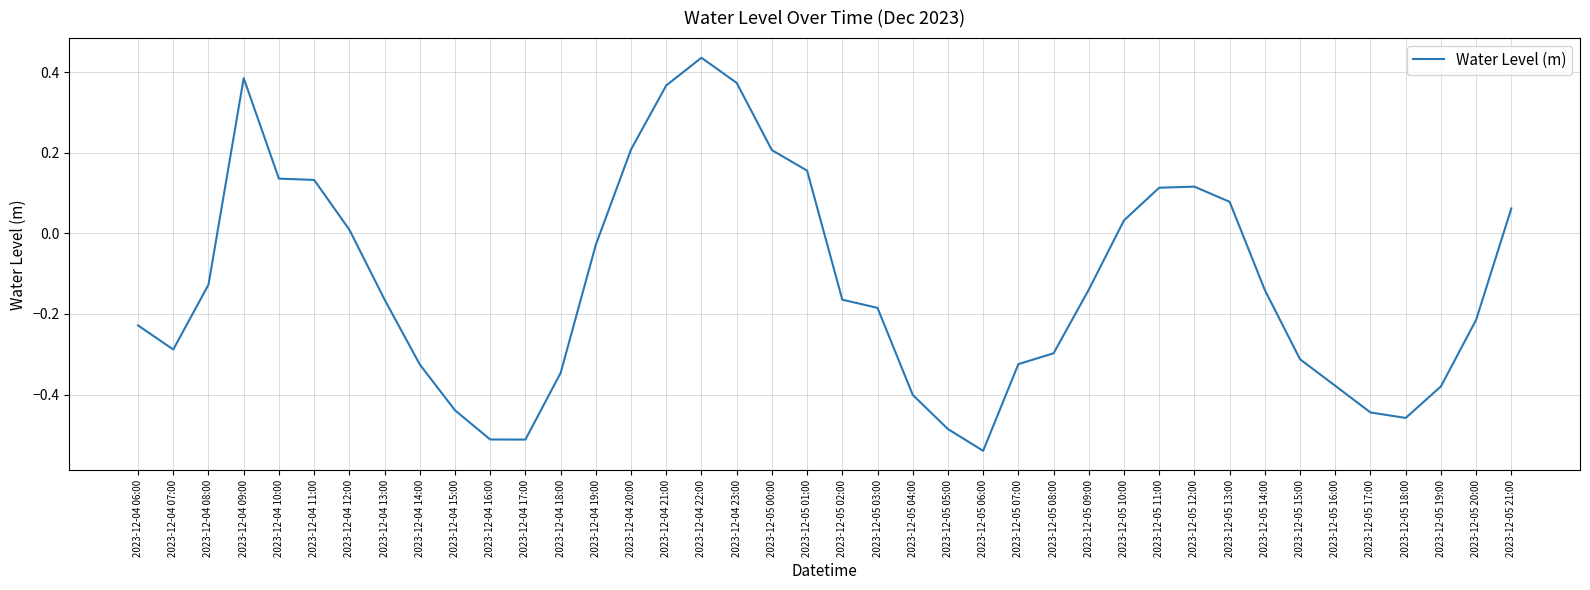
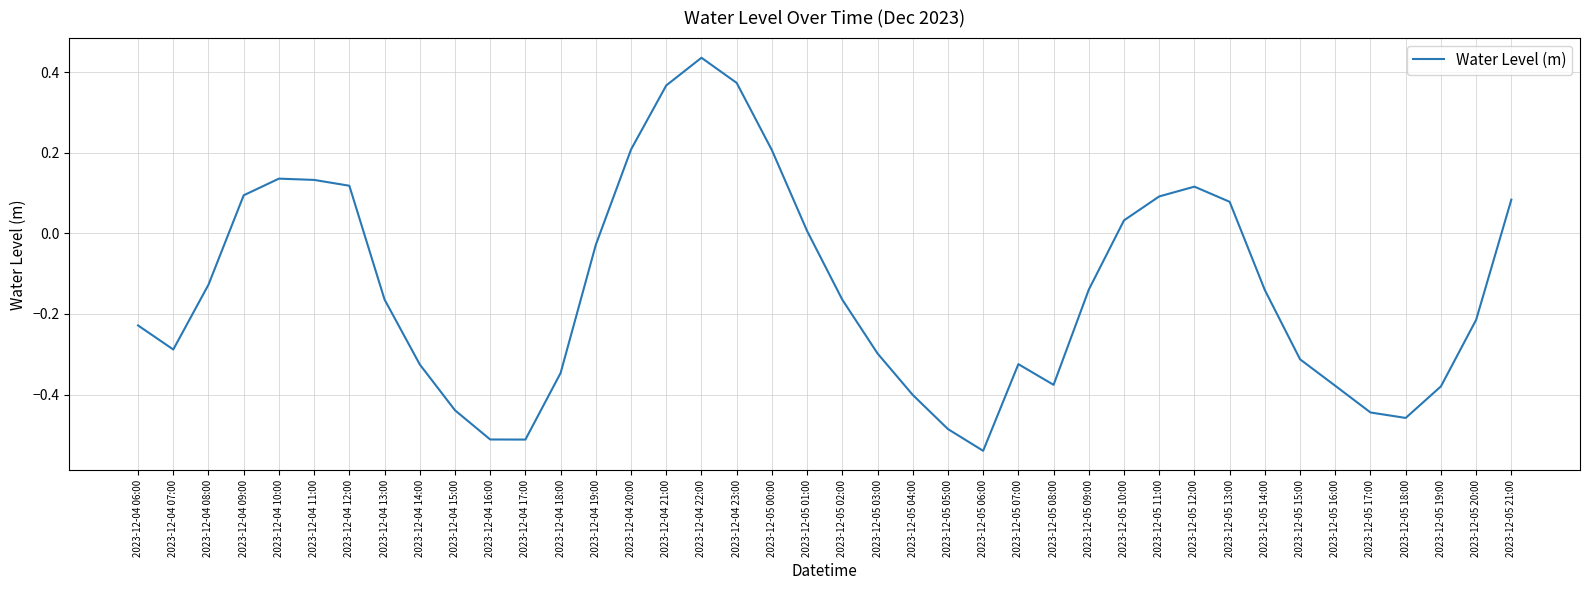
  {
    "2023-12-04 06:00": -0.23,
    "2023-12-04 07:00": -0.29,
    "2023-12-04 08:00": -0.13,
-   "2023-12-04 09:00": 0.38,
+   "2023-12-04 09:00": 0.09,
    "2023-12-04 10:00": 0.14,
    "2023-12-04 11:00": 0.13,
-   "2023-12-04 12:00": 0.01,
+   "2023-12-04 12:00": 0.12,
    "2023-12-04 13:00": -0.16,
    "2023-12-04 14:00": -0.33,
    "2023-12-04 15:00": -0.44,
    "2023-12-04 16:00": -0.51,
    "2023-12-04 17:00": -0.51,
    "2023-12-04 18:00": -0.35,
    "2023-12-04 19:00": -0.03,
    "2023-12-04 20:00": 0.21,
    "2023-12-04 21:00": 0.37,
    "2023-12-04 22:00": 0.44,
    "2023-12-04 23:00": 0.37,
    "2023-12-05 00:00": 0.21,
-   "2023-12-05 01:00": 0.16,
+   "2023-12-05 01:00": 0.01,
    "2023-12-05 02:00": -0.16,
-   "2023-12-05 03:00": -0.18,
+   "2023-12-05 03:00": -0.30,
    "2023-12-05 04:00": -0.40,
    "2023-12-05 05:00": -0.49,
    "2023-12-05 06:00": -0.54,
    "2023-12-05 07:00": -0.32,
-   "2023-12-05 08:00": -0.30,
+   "2023-12-05 08:00": -0.38,
    "2023-12-05 09:00": -0.14,
    "2023-12-05 10:00": 0.03,
-   "2023-12-05 11:00": 0.11,
+   "2023-12-05 11:00": 0.09,
    "2023-12-05 12:00": 0.12,
    "2023-12-05 13:00": 0.08,
    "2023-12-05 14:00": -0.14,
    "2023-12-05 15:00": -0.31,
    "2023-12-05 16:00": -0.38,
    "2023-12-05 17:00": -0.44,
    "2023-12-05 18:00": -0.46,
    "2023-12-05 19:00": -0.38,
    "2023-12-05 20:00": -0.21,
-   "2023-12-05 21:00": 0.06
+   "2023-12-05 21:00": 0.08
  }
